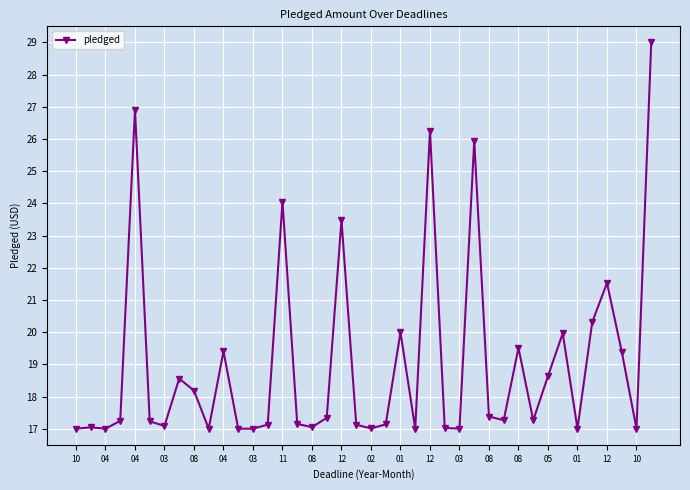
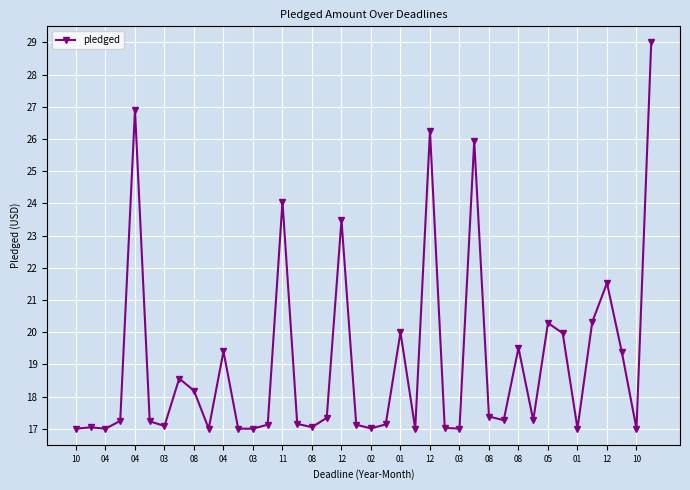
  {
    "11": 24.1,
    "02": 17.0,
-   "05": 18.6
+   "05": 20.3
  }
